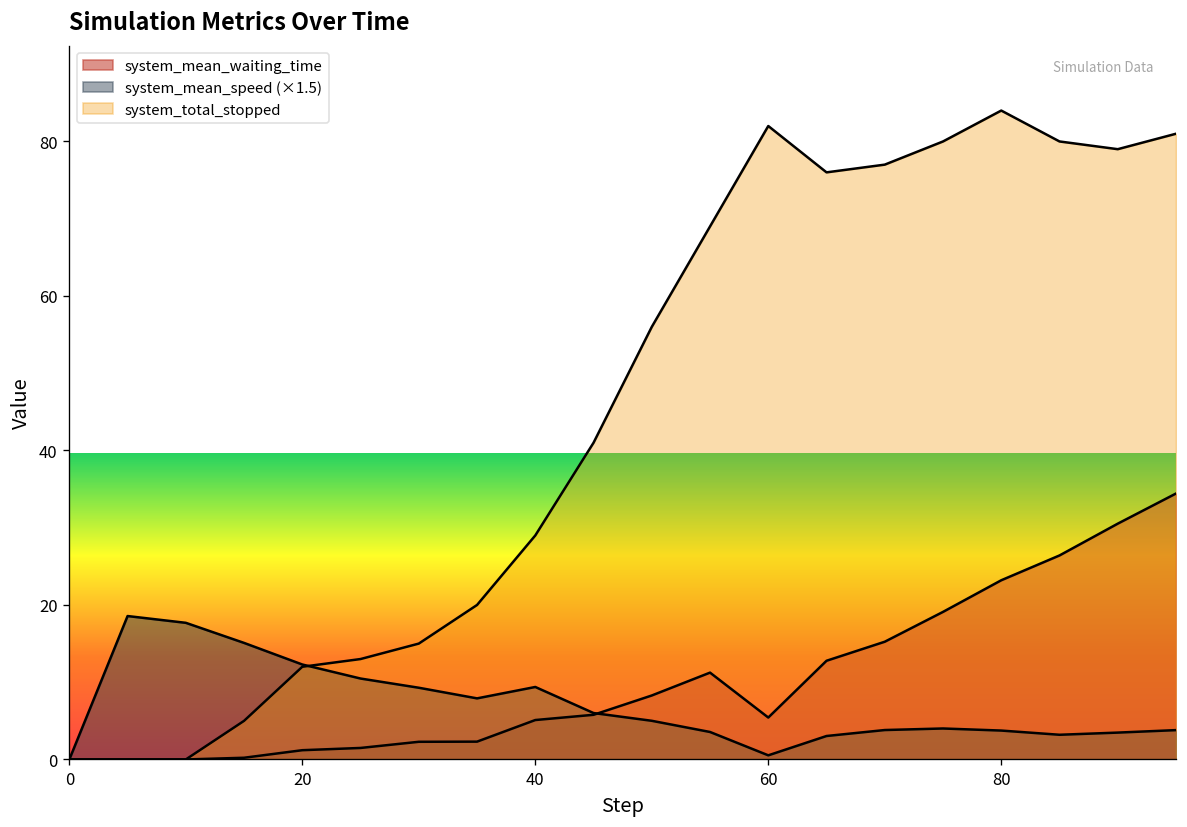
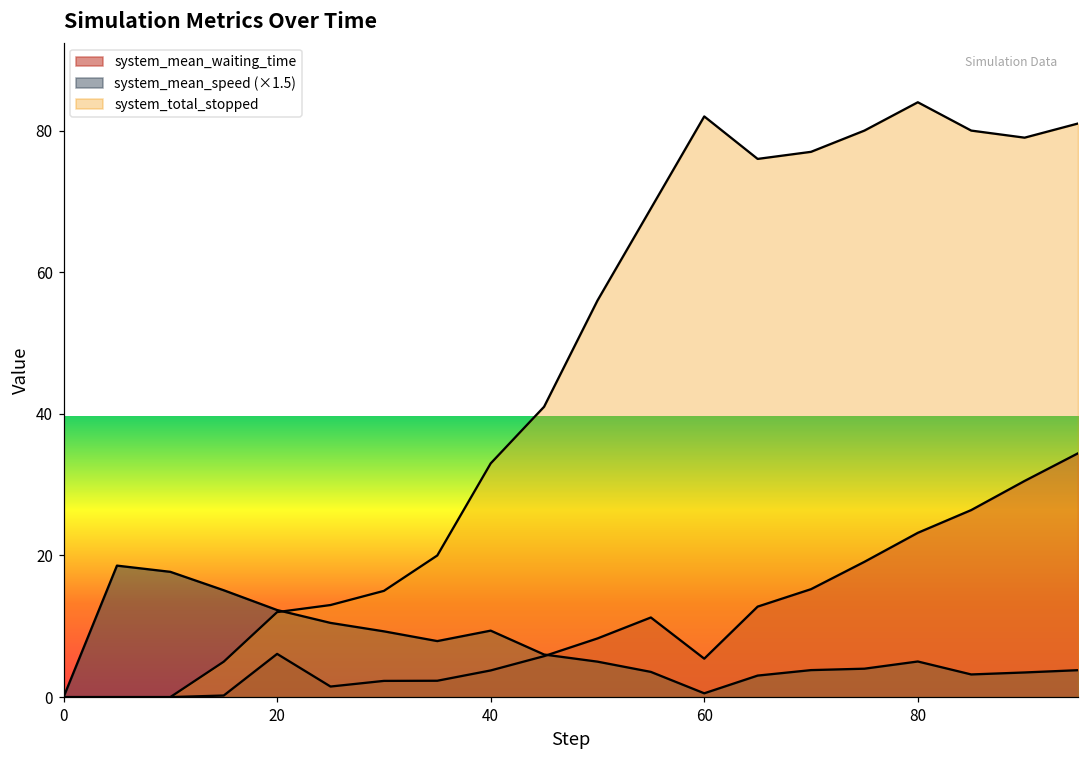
  {
    "system_mean_waiting_time": {
-     "20": 1,
-     "40": 5,
+     "20": 6,
+     "40": 4,
      "60": 5,
      "80": 23
    },
    "system_mean_speed (×1.5)": {
      "40": 9,
      "60": 1,
-     "80": 4
+     "80": 5
    },
    "system_total_stopped": {
-     "40": 29,
+     "40": 33,
      "60": 82,
      "80": 84
    }
  }
